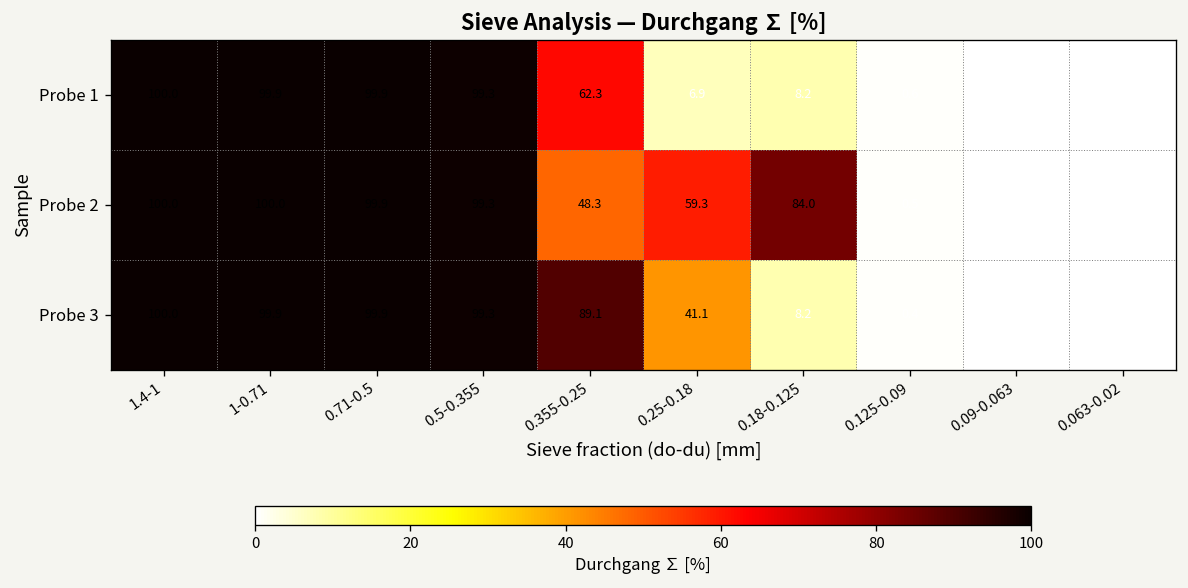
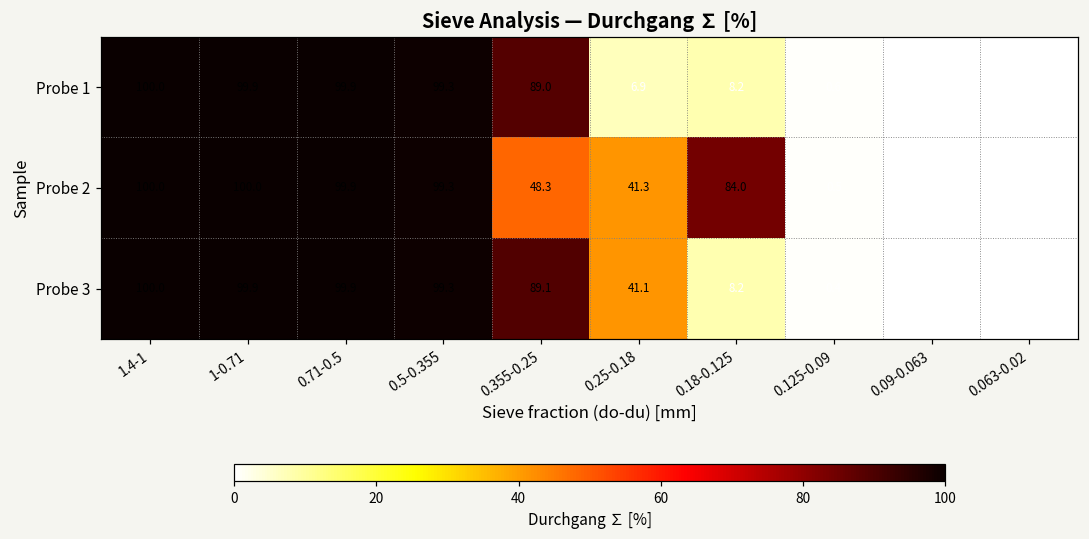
  {
    "Probe 1": {
-     "0.355-0.25": 62.3,
+     "0.355-0.25": 89.0,
      "0.25-0.18": 6.9,
      "0.18-0.125": 8.2
    },
    "Probe 2": {
      "0.355-0.25": 48.3,
-     "0.25-0.18": 59.3,
+     "0.25-0.18": 41.3,
      "0.18-0.125": 84.0
    },
    "Probe 3": {
      "0.355-0.25": 89.1,
      "0.25-0.18": 41.1,
      "0.18-0.125": 8.2
    }
  }
